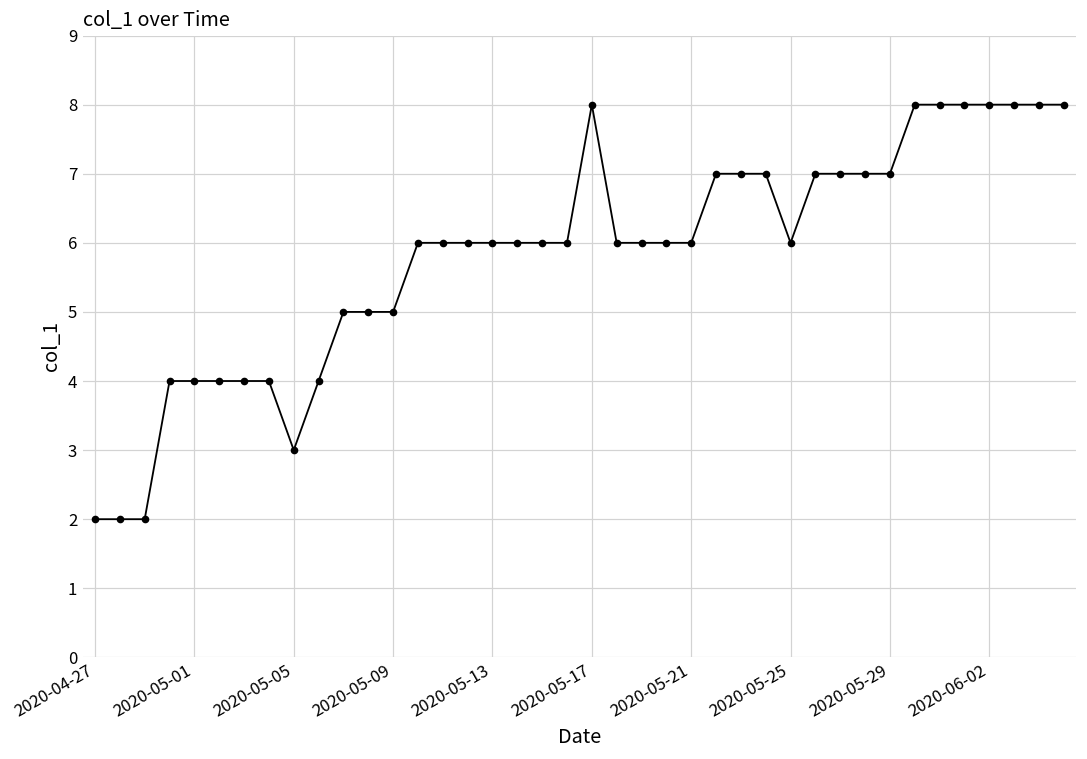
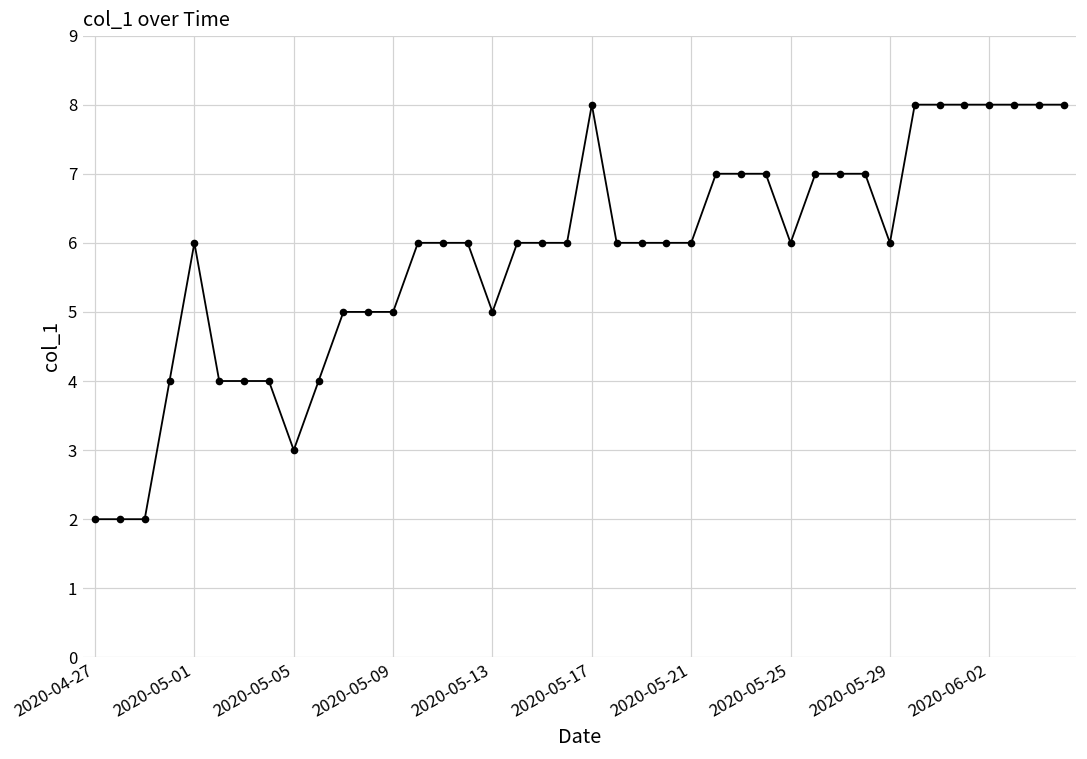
  {
    "2020-04-27": 2,
-   "2020-05-01": 4,
+   "2020-05-01": 6,
    "2020-05-05": 3,
    "2020-05-09": 5,
-   "2020-05-13": 6,
+   "2020-05-13": 5,
    "2020-05-17": 8,
    "2020-05-21": 6,
    "2020-05-25": 6,
-   "2020-05-29": 7,
+   "2020-05-29": 6,
    "2020-06-02": 8
  }
